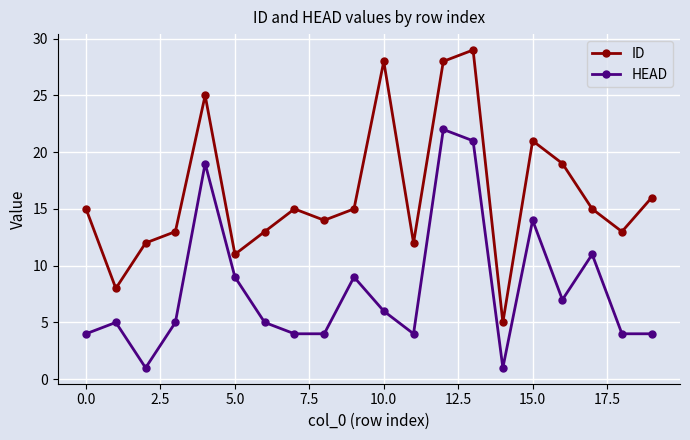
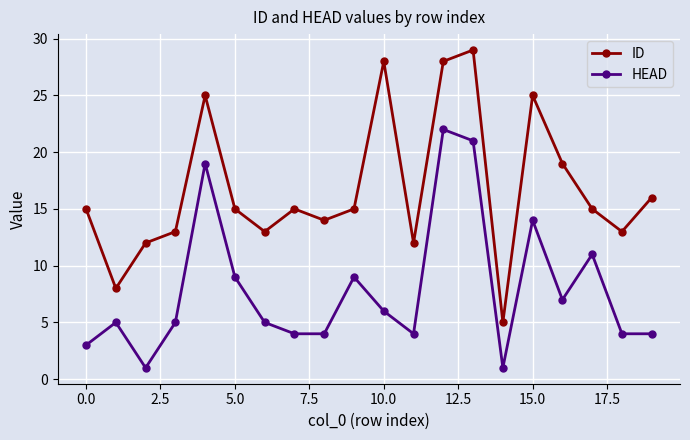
  {
    "ID": {
      "0.0": 15,
-     "5.0": 11,
+     "5.0": 15,
      "10.0": 28,
-     "15.0": 21
+     "15.0": 25
    },
    "HEAD": {
-     "0.0": 4,
+     "0.0": 3,
      "5.0": 9,
      "10.0": 6,
      "15.0": 14
    }
  }
